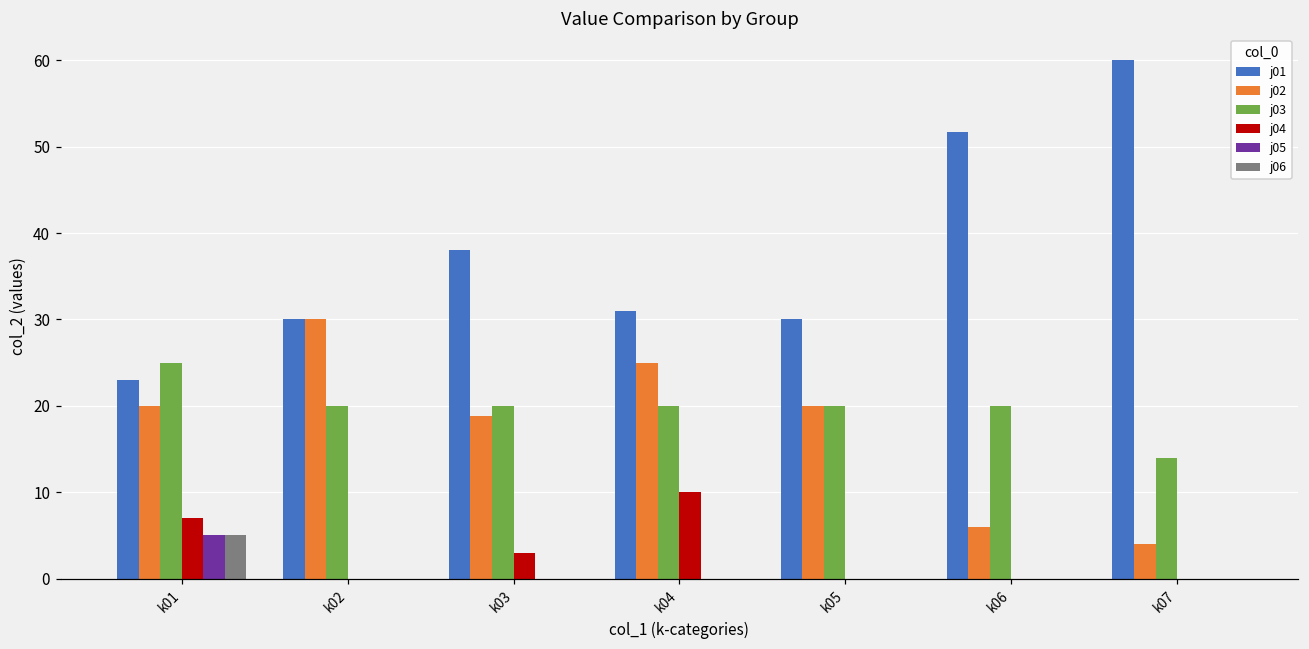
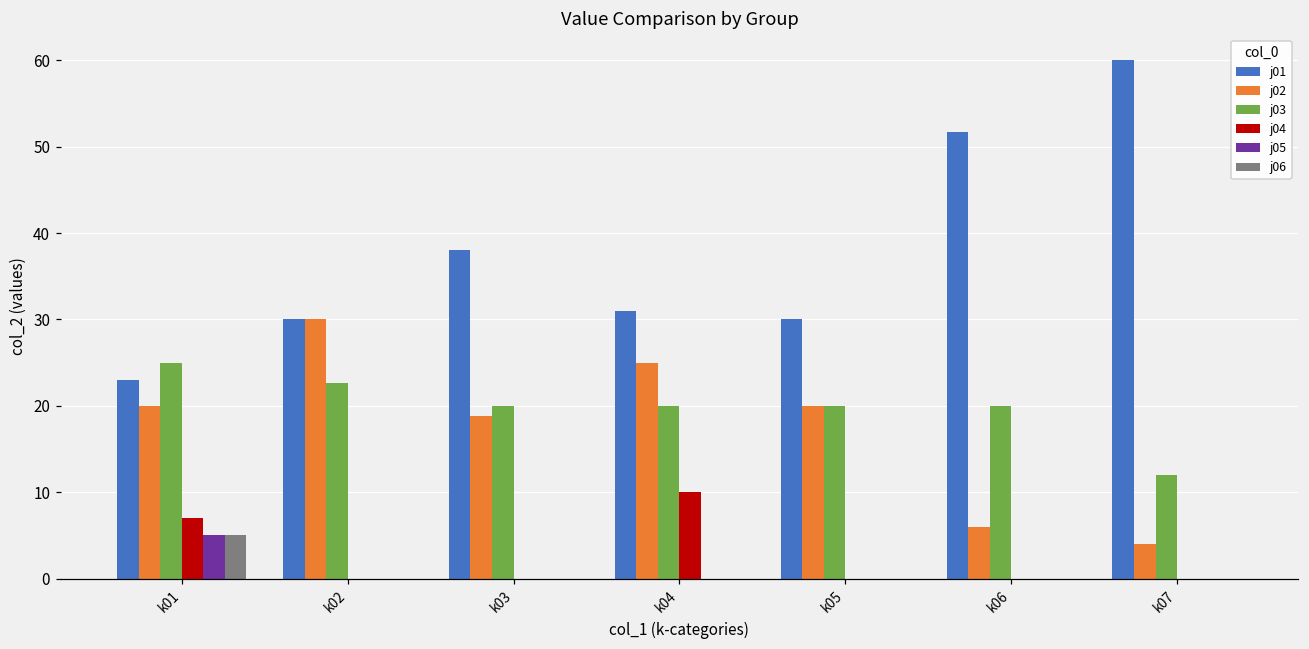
  {
    "j01": {
      "k01": 23,
      "k02": 30,
      "k03": 38,
      "k04": 31,
      "k05": 30,
      "k06": 52,
      "k07": 60
    },
    "j02": {
      "k01": 20,
      "k02": 30,
      "k03": 19,
      "k04": 25,
      "k05": 20,
      "k06": 6,
      "k07": 4
    },
    "j03": {
      "k01": 25,
-     "k02": 20,
+     "k02": 23,
      "k03": 20,
      "k04": 20,
      "k05": 20,
      "k06": 20,
-     "k07": 14
+     "k07": 12
    },
    "j04": {
      "k01": 7,
      "k02": 0,
-     "k03": 3,
+     "k03": 0,
      "k04": 10,
      "k05": 0,
      "k06": 0,
      "k07": 0
    },
    "j05": {
      "k01": 5,
      "k02": 0,
      "k03": 0,
      "k04": 0,
      "k05": 0,
      "k06": 0,
      "k07": 0
    },
    "j06": {
      "k01": 5,
      "k02": 0,
      "k03": 0,
      "k04": 0,
      "k05": 0,
      "k06": 0,
      "k07": 0
    }
  }
